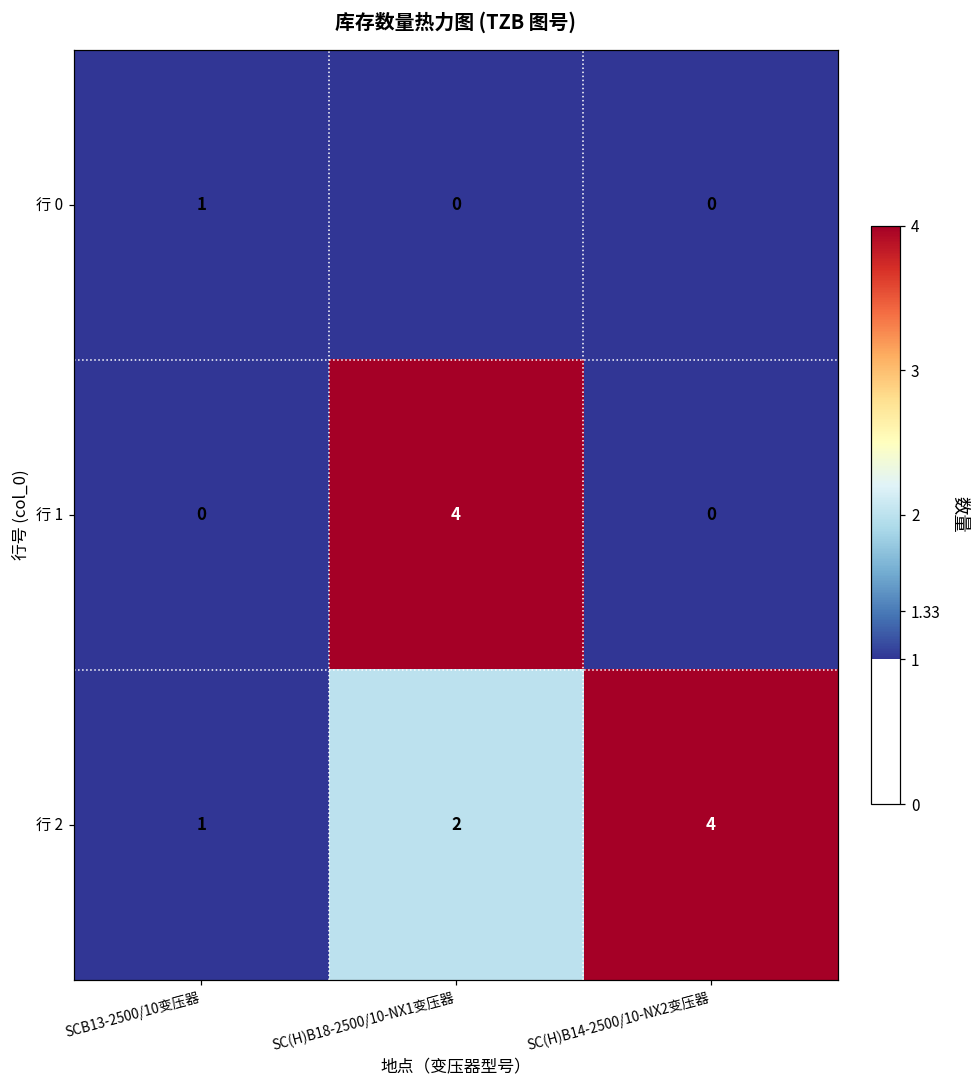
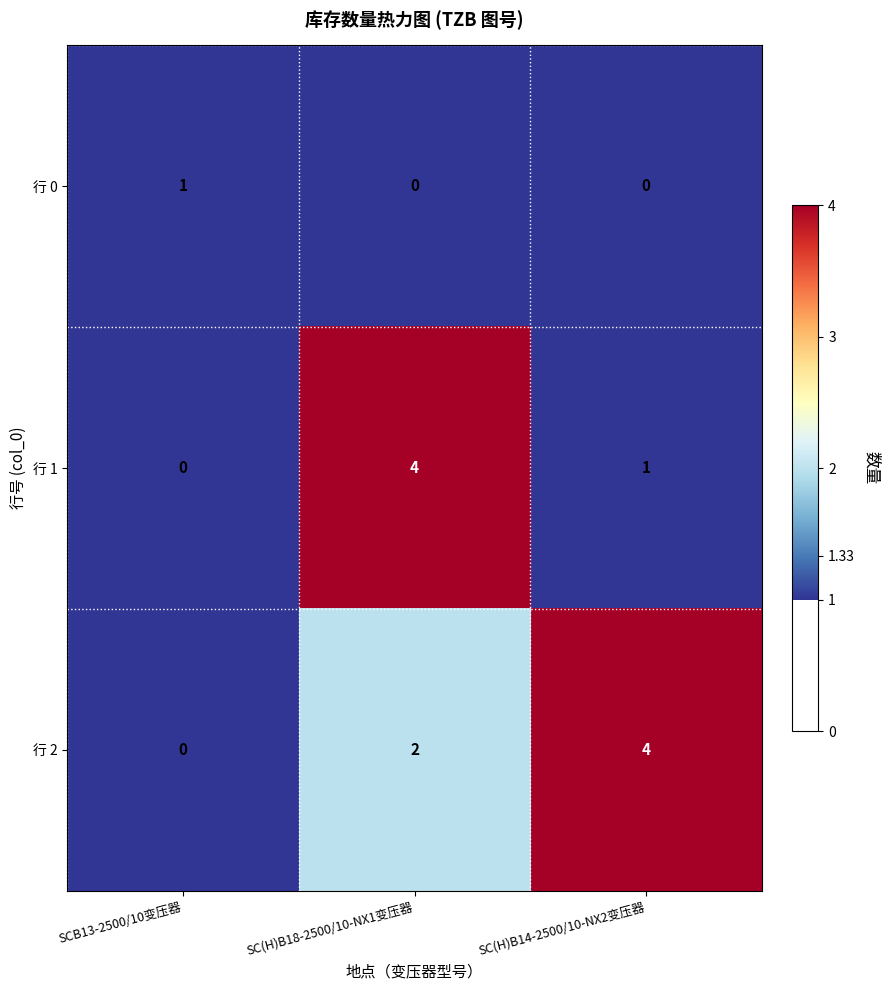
  {
    "行 0": {
      "SCB13-2500/10变压器": 1,
      "SC(H)B18-2500/10-NX1变压器": 0,
      "SC(H)B14-2500/10-NX2变压器": 0
    },
    "行 1": {
      "SCB13-2500/10变压器": 0,
      "SC(H)B18-2500/10-NX1变压器": 4,
-     "SC(H)B14-2500/10-NX2变压器": 0
+     "SC(H)B14-2500/10-NX2变压器": 1
    },
    "行 2": {
-     "SCB13-2500/10变压器": 1,
+     "SCB13-2500/10变压器": 0,
      "SC(H)B18-2500/10-NX1变压器": 2,
      "SC(H)B14-2500/10-NX2变压器": 4
    }
  }
